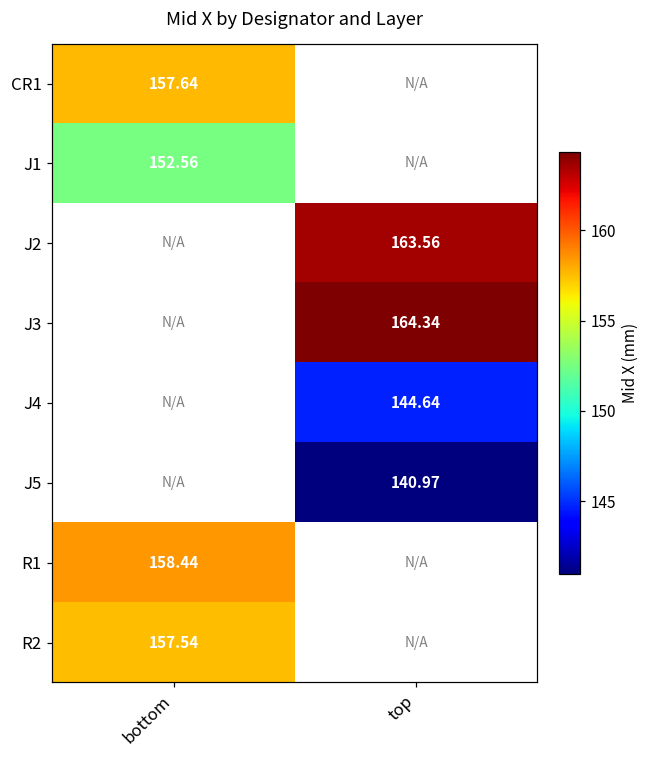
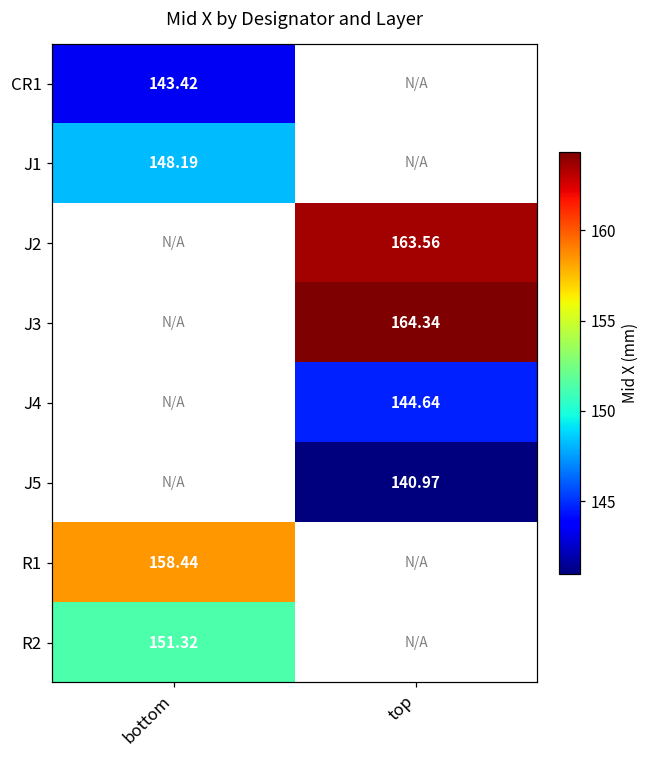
  {
    "CR1": {
-     "bottom": 157.64
+     "bottom": 143.42
    },
    "J1": {
-     "bottom": 152.56
+     "bottom": 148.19
    },
    "J2": {
      "top": 163.56
    },
    "J3": {
      "top": 164.34
    },
    "J4": {
      "top": 144.64
    },
    "J5": {
      "top": 140.97
    },
    "R1": {
      "bottom": 158.44
    },
    "R2": {
-     "bottom": 157.54
+     "bottom": 151.32
    }
  }
